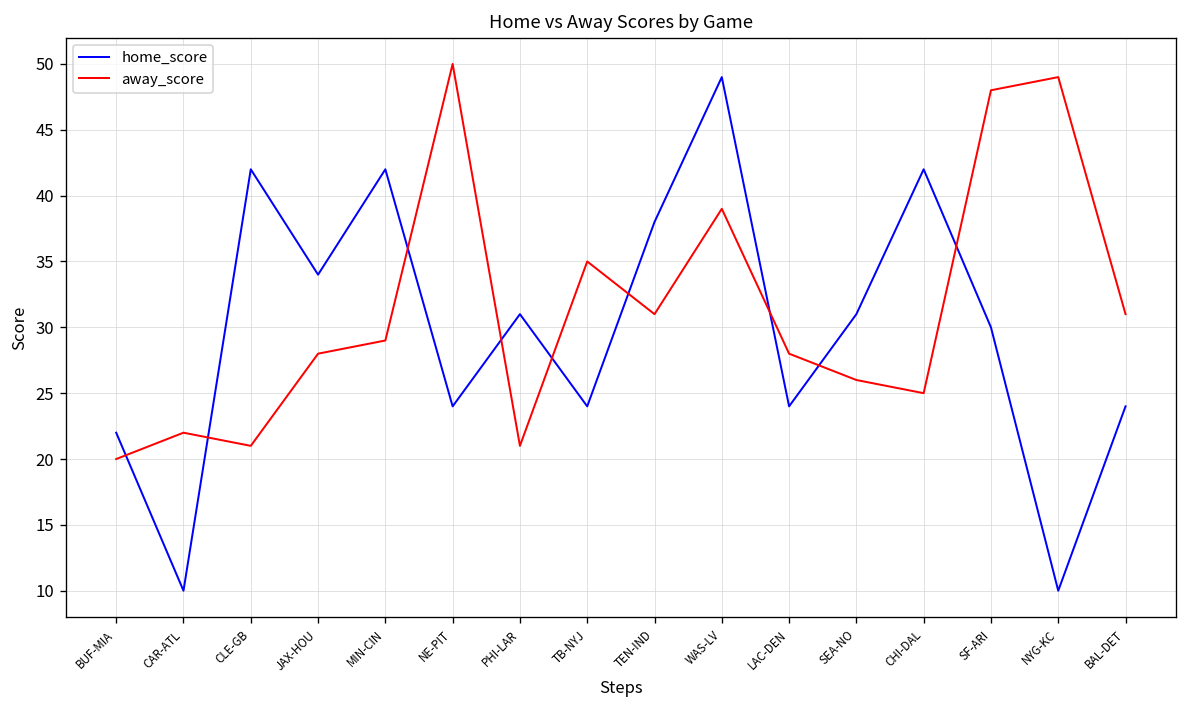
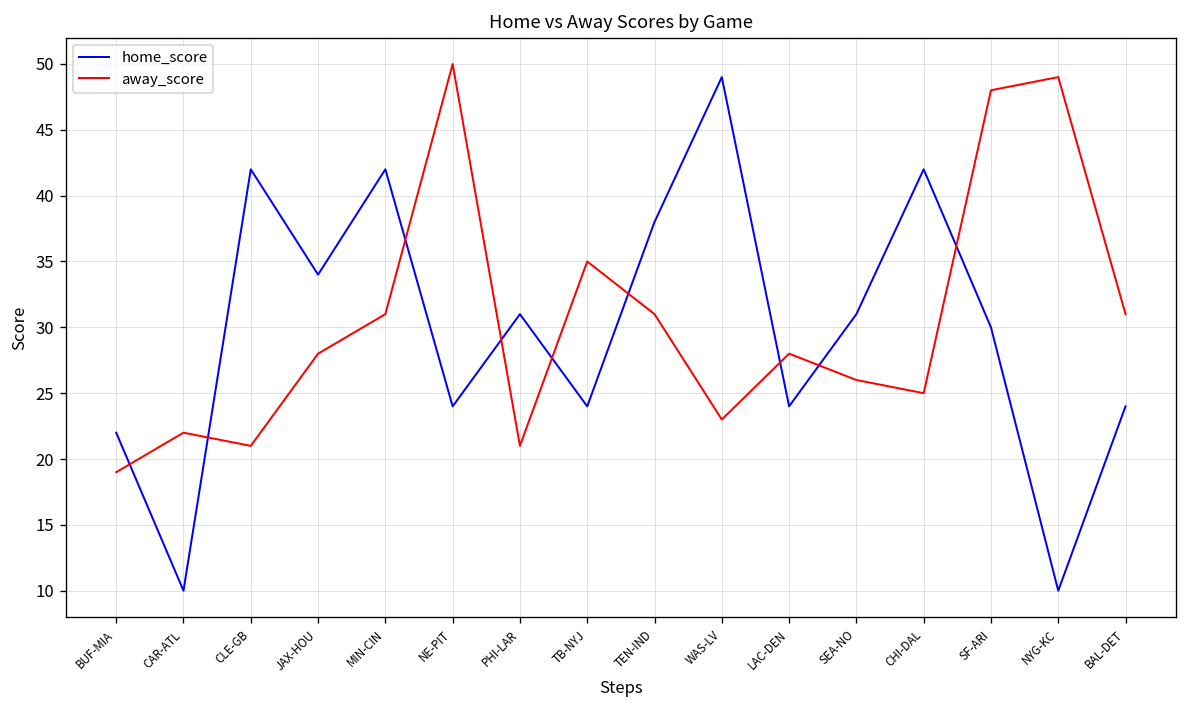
  {
    "home_score": {
      "BUF-MIA": 22,
      "CAR-ATL": 10,
      "CLE-GB": 42,
      "JAX-HOU": 34,
      "MIN-CIN": 42,
      "NE-PIT": 24,
      "PHI-LAR": 31,
      "TB-NYJ": 24,
      "TEN-IND": 38,
      "WAS-LV": 49,
      "LAC-DEN": 24,
      "SEA-NO": 31,
      "CHI-DAL": 42,
      "SF-ARI": 30,
      "NYG-KC": 10,
      "BAL-DET": 24
    },
    "away_score": {
-     "BUF-MIA": 20,
+     "BUF-MIA": 19,
      "CAR-ATL": 22,
      "CLE-GB": 21,
      "JAX-HOU": 28,
-     "MIN-CIN": 29,
+     "MIN-CIN": 31,
      "NE-PIT": 50,
      "PHI-LAR": 21,
      "TB-NYJ": 35,
      "TEN-IND": 31,
-     "WAS-LV": 39,
+     "WAS-LV": 23,
      "LAC-DEN": 28,
      "SEA-NO": 26,
      "CHI-DAL": 25,
      "SF-ARI": 48,
      "NYG-KC": 49,
      "BAL-DET": 31
    }
  }
